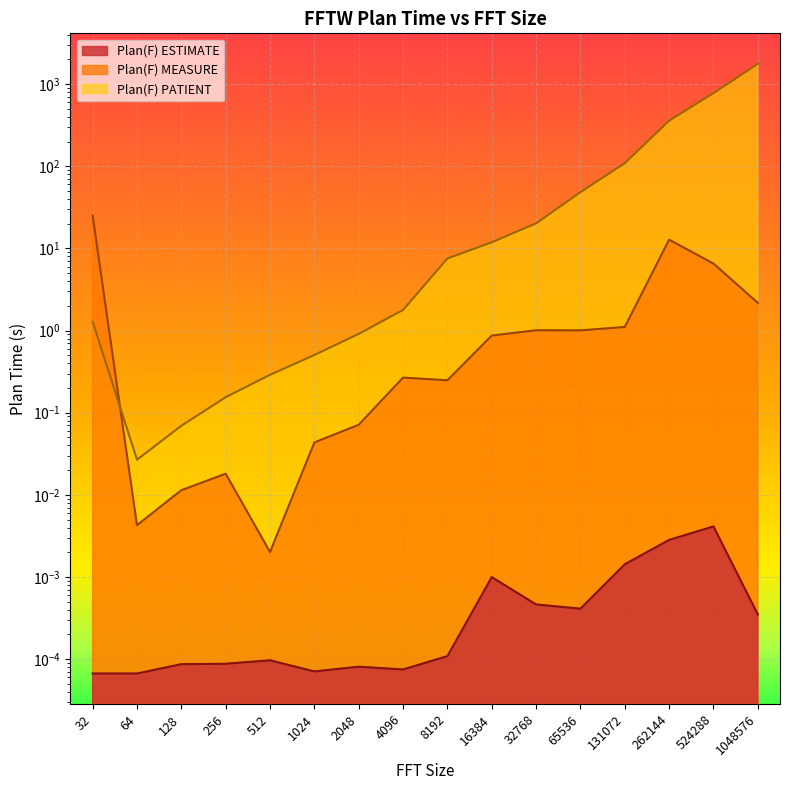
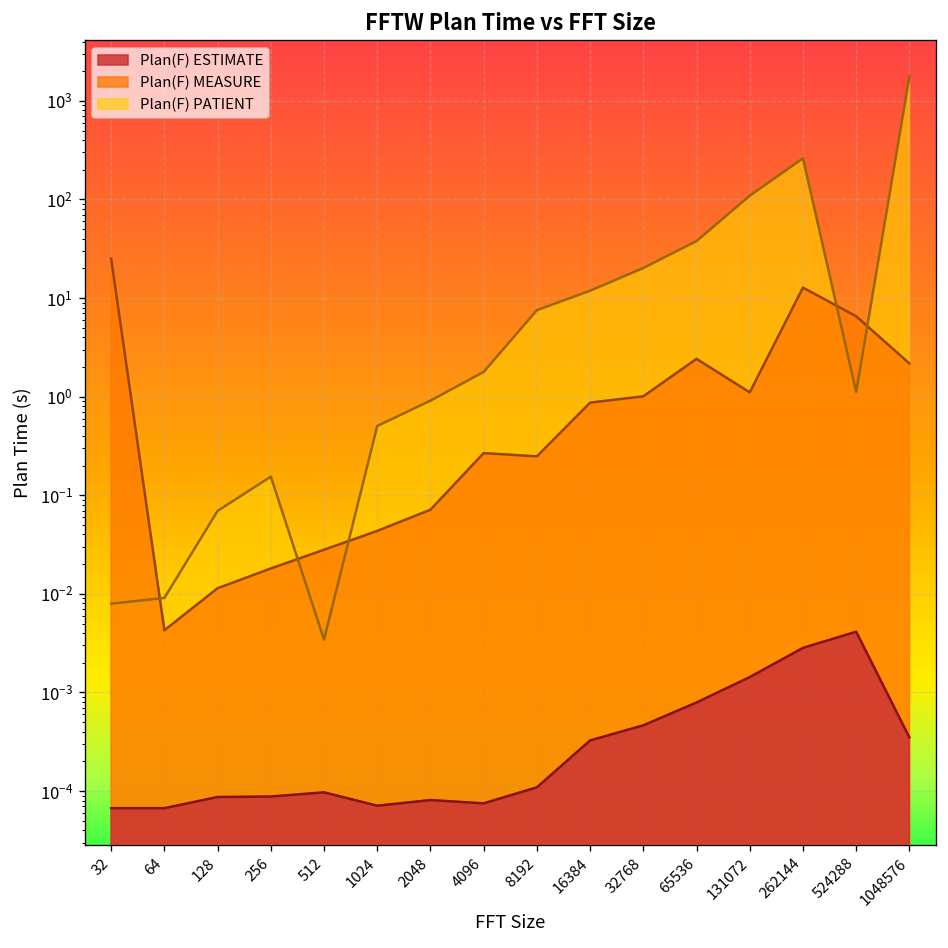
  {
    "Plan(F) ESTIMATE": {
      "32": 0.00007,
      "64": 0.00007,
      "128": 0.00009,
      "256": 0.00009,
      "512": 0.00010,
      "1024": 0.00007,
      "2048": 0.00008,
      "4096": 0.00008,
      "8192": 0.00011,
-     "16384": 0.0010,
+     "16384": 0.00033,
      "32768": 0.0005,
-     "65536": 0.0004,
+     "65536": 0.0008,
      "131072": 0.0014,
      "262144": 0.0028,
      "524288": 0.004,
      "1048576": 0.00035
    },
    "Plan(F) MEASURE": {
      "32": 25,
      "64": 0.004,
      "128": 0.011,
      "256": 0.018,
-     "512": 0.0020,
+     "512": 0.028,
      "1024": 0.04,
      "2048": 0.07,
      "4096": 0.27,
      "8192": 0.25,
      "16384": 0.9,
      "32768": 1.0,
-     "65536": 1.0,
+     "65536": 2.4,
      "131072": 1.1,
      "262144": 13,
      "524288": 7,
      "1048576": 2.2
    },
    "Plan(F) PATIENT": {
-     "32": 1.3,
-     "64": 0.027,
+     "32": 0.008,
+     "64": 0.009,
      "128": 0.07,
      "256": 0.15,
-     "512": 0.29,
+     "512": 0.0034,
      "1024": 0.5,
      "2048": 0.9,
      "4096": 1.8,
      "8192": 8,
      "16384": 12,
      "32768": 20,
-     "65536": 50,
+     "65536": 40,
      "131072": 110,
-     "262144": 400,
-     "524288": 800,
+     "262144": 260,
+     "524288": 1.1,
      "1048576": 1800
    }
  }
